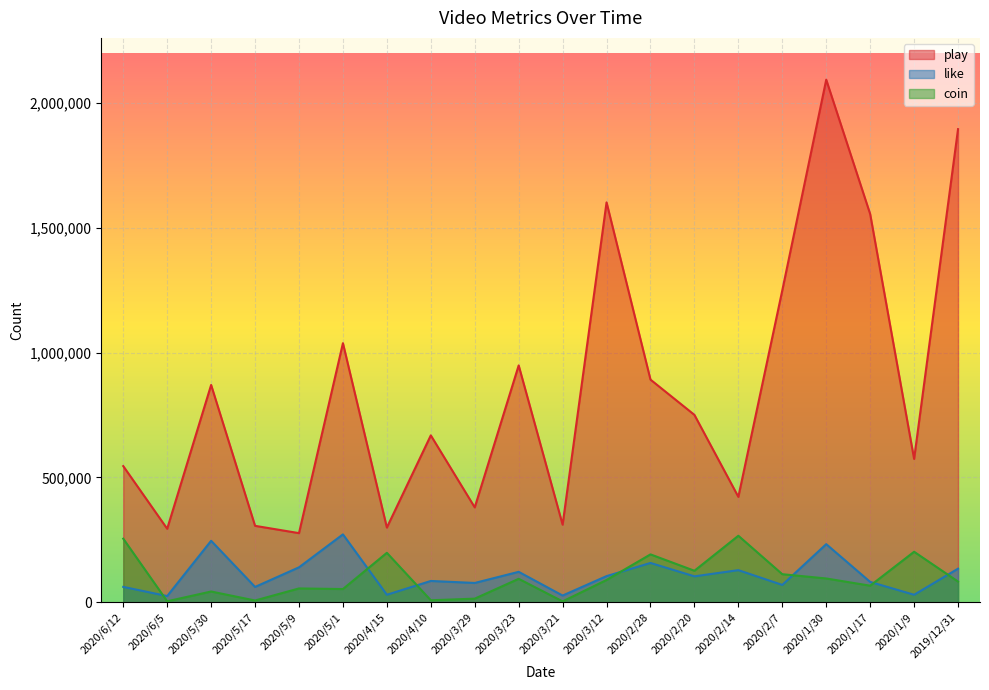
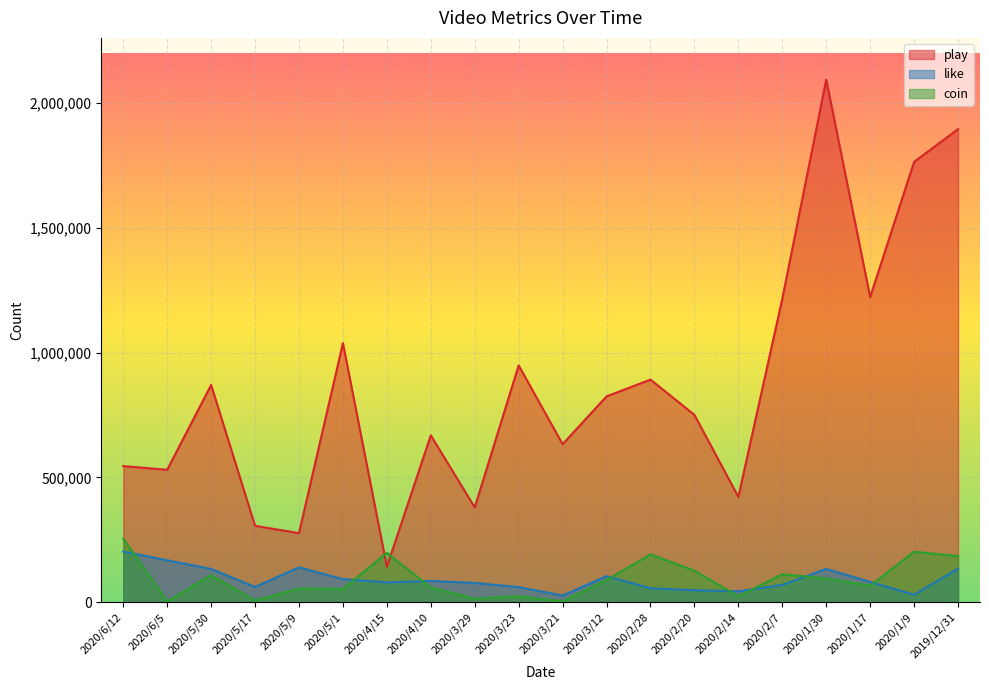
  {
    "play": {
      "2020/6/12": "550,000",
-     "2020/6/5": "290,000",
+     "2020/6/5": "530,000",
      "2020/5/30": "870,000",
      "2020/5/17": "310,000",
      "2020/5/9": "280,000",
      "2020/5/1": "1,040,000",
-     "2020/4/15": "300,000",
+     "2020/4/15": "140,000",
      "2020/4/10": "670,000",
      "2020/3/29": "380,000",
      "2020/3/23": "950,000",
-     "2020/3/21": "310,000",
-     "2020/3/12": "1,600,000",
+     "2020/3/21": "630,000",
+     "2020/3/12": "820,000",
      "2020/2/28": "890,000",
      "2020/2/20": "750,000",
      "2020/2/14": "420,000",
-     "2020/2/7": "1,250,000",
+     "2020/2/7": "1,220,000",
      "2020/1/30": "2,090,000",
-     "2020/1/17": "1,560,000",
-     "2020/1/9": "570,000",
+     "2020/1/17": "1,220,000",
+     "2020/1/9": "1,760,000",
      "2019/12/31": "1,900,000"
    },
    "like": {
-     "2020/6/12": "60,000",
-     "2020/6/5": "20,000",
-     "2020/5/30": "250,000",
+     "2020/6/12": "200,000",
+     "2020/6/5": "170,000",
+     "2020/5/30": "130,000",
      "2020/5/17": "60,000",
      "2020/5/9": "140,000",
-     "2020/5/1": "270,000",
-     "2020/4/15": "30,000",
+     "2020/5/1": "90,000",
+     "2020/4/15": "80,000",
      "2020/4/10": "90,000",
      "2020/3/29": "80,000",
-     "2020/3/23": "120,000",
+     "2020/3/23": "60,000",
      "2020/3/21": "30,000",
      "2020/3/12": "100,000",
-     "2020/2/28": "160,000",
-     "2020/2/20": "100,000",
-     "2020/2/14": "130,000",
+     "2020/2/28": "60,000",
+     "2020/2/20": "50,000",
+     "2020/2/14": "40,000",
      "2020/2/7": "70,000",
-     "2020/1/30": "230,000",
+     "2020/1/30": "130,000",
      "2020/1/17": "80,000",
      "2020/1/9": "30,000",
      "2019/12/31": "130,000"
    },
    "coin": {
      "2020/6/12": "250,000",
      "2020/6/5": "0",
-     "2020/5/30": "40,000",
+     "2020/5/30": "110,000",
      "2020/5/17": "10,000",
      "2020/5/9": "60,000",
      "2020/5/1": "50,000",
      "2020/4/15": "200,000",
-     "2020/4/10": "10,000",
+     "2020/4/10": "60,000",
      "2020/3/29": "10,000",
-     "2020/3/23": "90,000",
+     "2020/3/23": "20,000",
      "2020/3/21": "0",
      "2020/3/12": "90,000",
      "2020/2/28": "190,000",
      "2020/2/20": "130,000",
-     "2020/2/14": "270,000",
+     "2020/2/14": "20,000",
      "2020/2/7": "110,000",
      "2020/1/30": "100,000",
      "2020/1/17": "70,000",
      "2020/1/9": "200,000",
-     "2019/12/31": "80,000"
+     "2019/12/31": "180,000"
    }
  }
